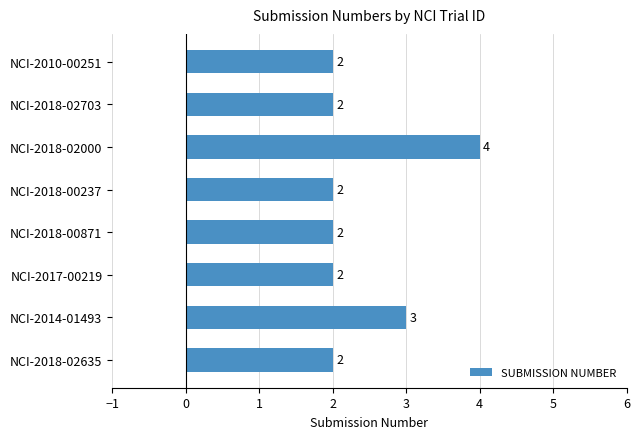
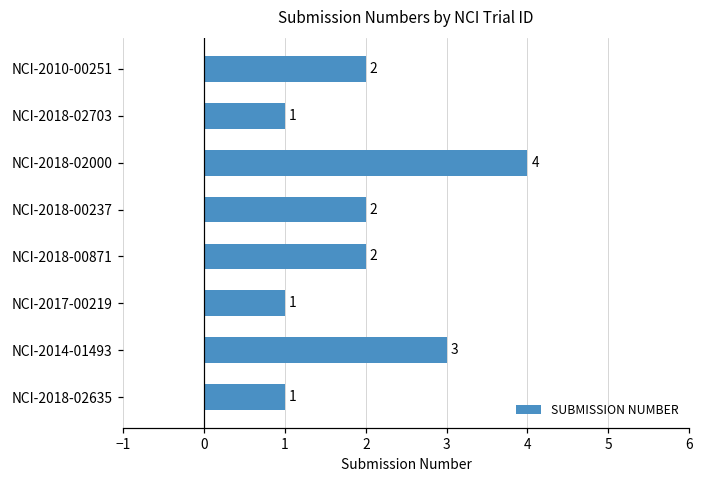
  {
    "NCI-2010-00251": 2,
-   "NCI-2018-02703": 2,
+   "NCI-2018-02703": 1,
    "NCI-2018-02000": 4,
    "NCI-2018-00237": 2,
    "NCI-2018-00871": 2,
-   "NCI-2017-00219": 2,
+   "NCI-2017-00219": 1,
    "NCI-2014-01493": 3,
-   "NCI-2018-02635": 2
+   "NCI-2018-02635": 1
  }
